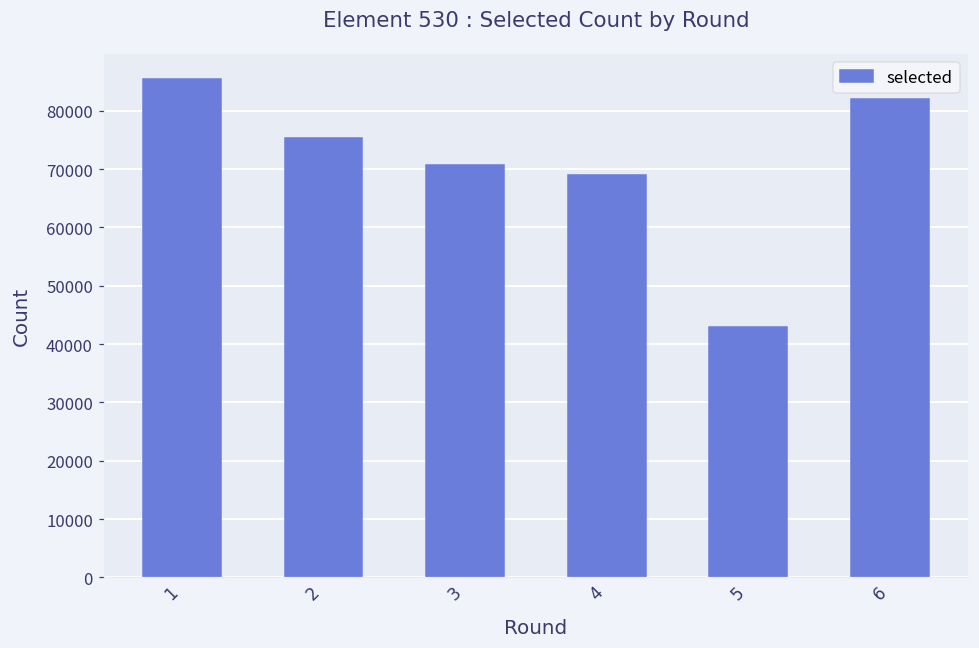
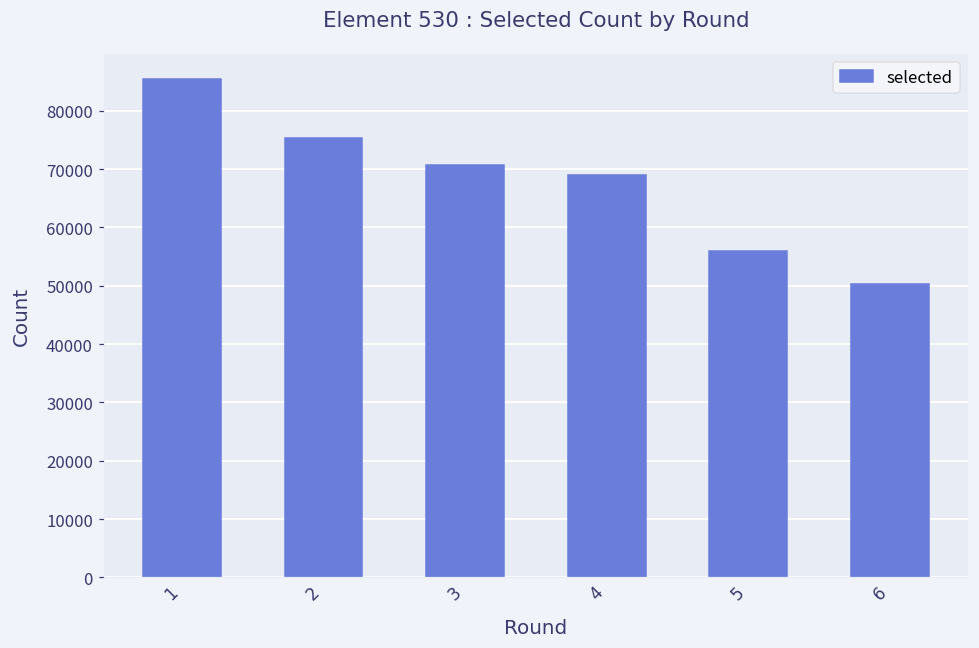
  {
    "1": 85000,
    "2": 75000,
    "3": 71000,
    "4": 69000,
-   "5": 43000,
-   "6": 82000
+   "5": 56000,
+   "6": 50000
  }
